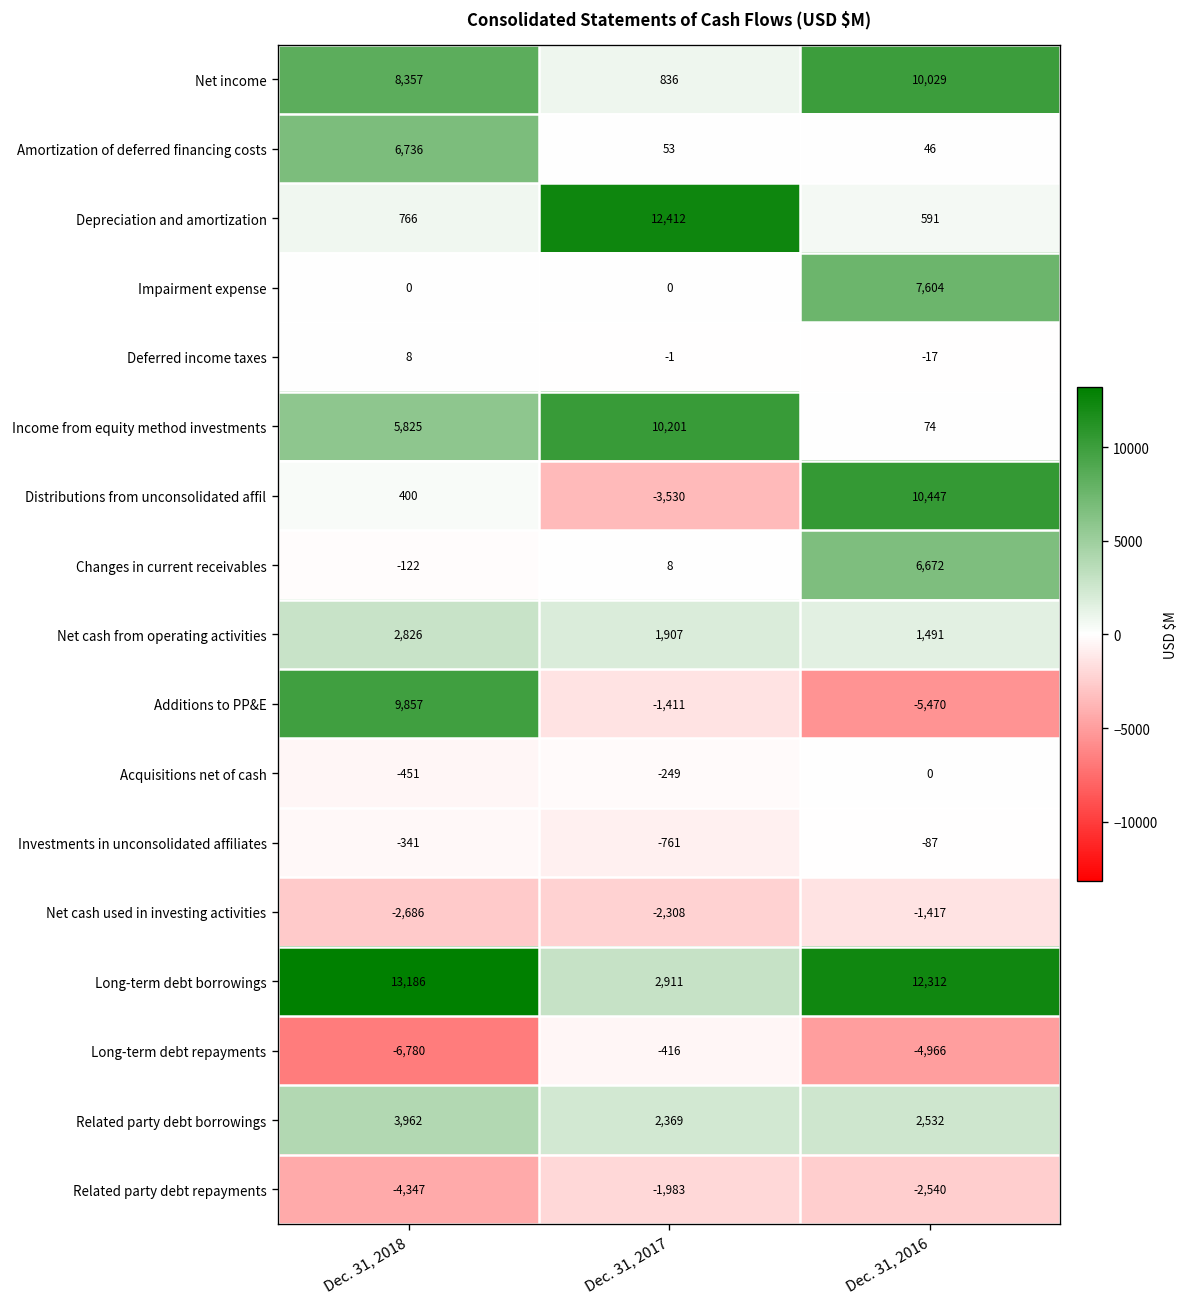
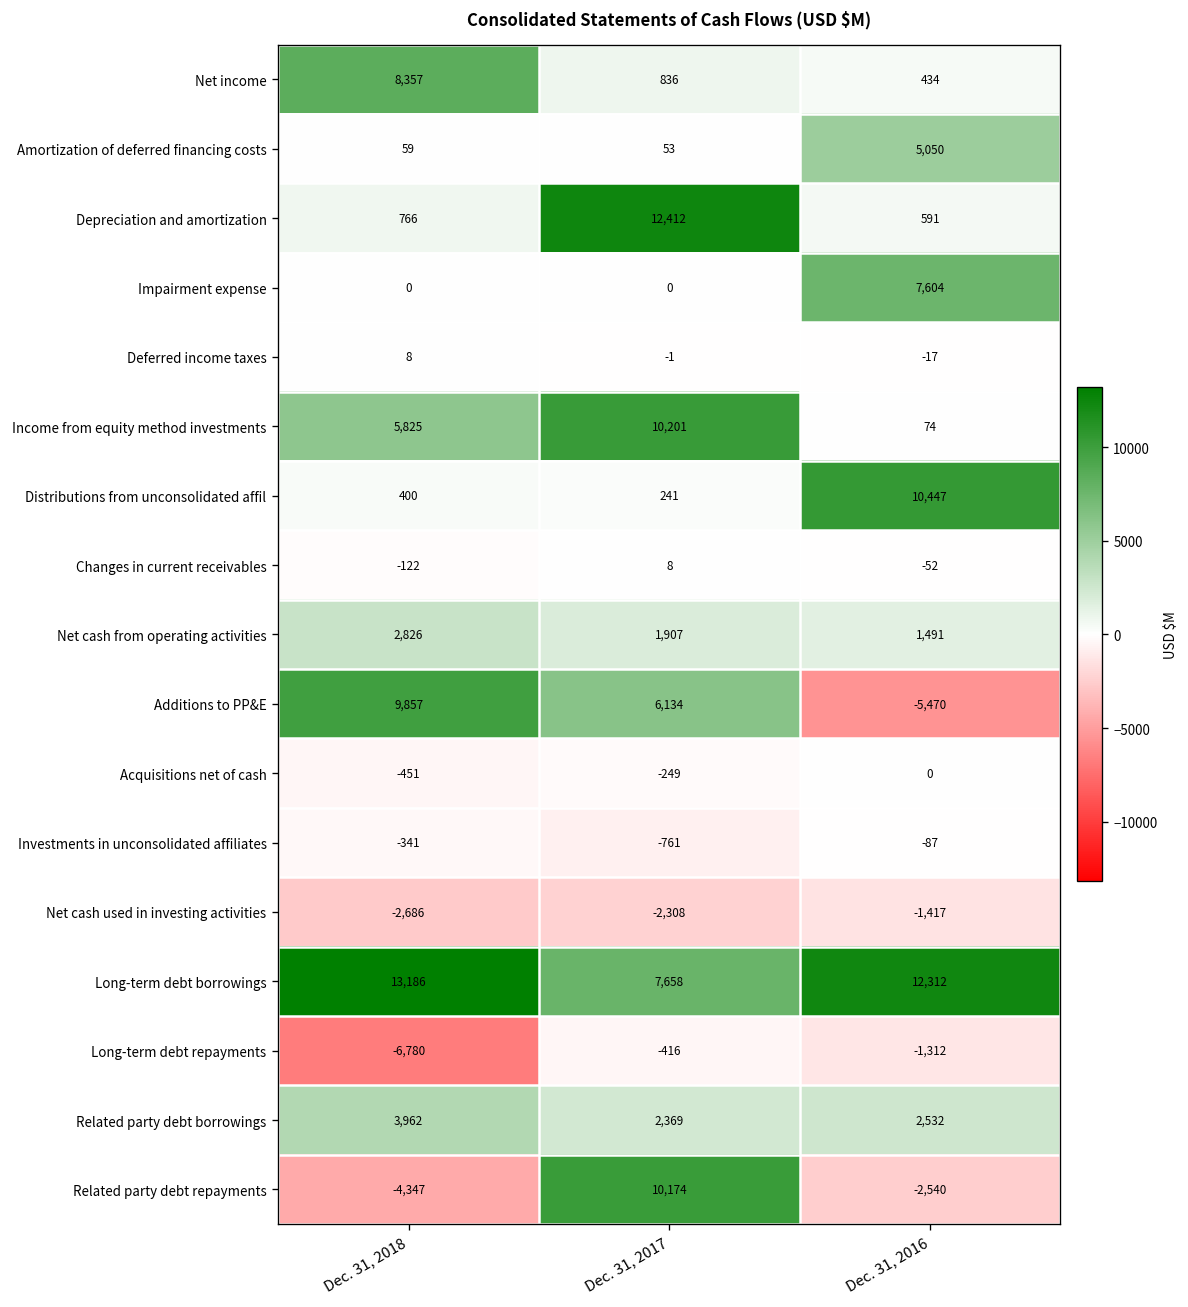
  {
    "Net income": {
      "Dec. 31, 2018": "8,357",
      "Dec. 31, 2017": "836",
-     "Dec. 31, 2016": "10,029"
+     "Dec. 31, 2016": "434"
    },
    "Amortization of deferred financing costs": {
-     "Dec. 31, 2018": "6,736",
+     "Dec. 31, 2018": "59",
      "Dec. 31, 2017": "53",
-     "Dec. 31, 2016": "46"
+     "Dec. 31, 2016": "5,050"
    },
    "Depreciation and amortization": {
      "Dec. 31, 2018": "766",
      "Dec. 31, 2017": "12,412",
      "Dec. 31, 2016": "591"
    },
    "Impairment expense": {
      "Dec. 31, 2018": "0",
      "Dec. 31, 2017": "0",
      "Dec. 31, 2016": "7,604"
    },
    "Deferred income taxes": {
      "Dec. 31, 2018": "8",
      "Dec. 31, 2017": "-1",
      "Dec. 31, 2016": "-17"
    },
    "Income from equity method investments": {
      "Dec. 31, 2018": "5,825",
      "Dec. 31, 2017": "10,201",
      "Dec. 31, 2016": "74"
    },
    "Distributions from unconsolidated affil": {
      "Dec. 31, 2018": "400",
-     "Dec. 31, 2017": "-3,530",
+     "Dec. 31, 2017": "241",
      "Dec. 31, 2016": "10,447"
    },
    "Changes in current receivables": {
      "Dec. 31, 2018": "-122",
      "Dec. 31, 2017": "8",
-     "Dec. 31, 2016": "6,672"
+     "Dec. 31, 2016": "-52"
    },
    "Net cash from operating activities": {
      "Dec. 31, 2018": "2,826",
      "Dec. 31, 2017": "1,907",
      "Dec. 31, 2016": "1,491"
    },
    "Additions to PP&E": {
      "Dec. 31, 2018": "9,857",
-     "Dec. 31, 2017": "-1,411",
+     "Dec. 31, 2017": "6,134",
      "Dec. 31, 2016": "-5,470"
    },
    "Acquisitions net of cash": {
      "Dec. 31, 2018": "-451",
      "Dec. 31, 2017": "-249",
      "Dec. 31, 2016": "0"
    },
    "Investments in unconsolidated affiliates": {
      "Dec. 31, 2018": "-341",
      "Dec. 31, 2017": "-761",
      "Dec. 31, 2016": "-87"
    },
    "Net cash used in investing activities": {
      "Dec. 31, 2018": "-2,686",
      "Dec. 31, 2017": "-2,308",
      "Dec. 31, 2016": "-1,417"
    },
    "Long-term debt borrowings": {
      "Dec. 31, 2018": "13,186",
-     "Dec. 31, 2017": "2,911",
+     "Dec. 31, 2017": "7,658",
      "Dec. 31, 2016": "12,312"
    },
    "Long-term debt repayments": {
      "Dec. 31, 2018": "-6,780",
      "Dec. 31, 2017": "-416",
-     "Dec. 31, 2016": "-4,966"
+     "Dec. 31, 2016": "-1,312"
    },
    "Related party debt borrowings": {
      "Dec. 31, 2018": "3,962",
      "Dec. 31, 2017": "2,369",
      "Dec. 31, 2016": "2,532"
    },
    "Related party debt repayments": {
      "Dec. 31, 2018": "-4,347",
-     "Dec. 31, 2017": "-1,983",
+     "Dec. 31, 2017": "10,174",
      "Dec. 31, 2016": "-2,540"
    }
  }
